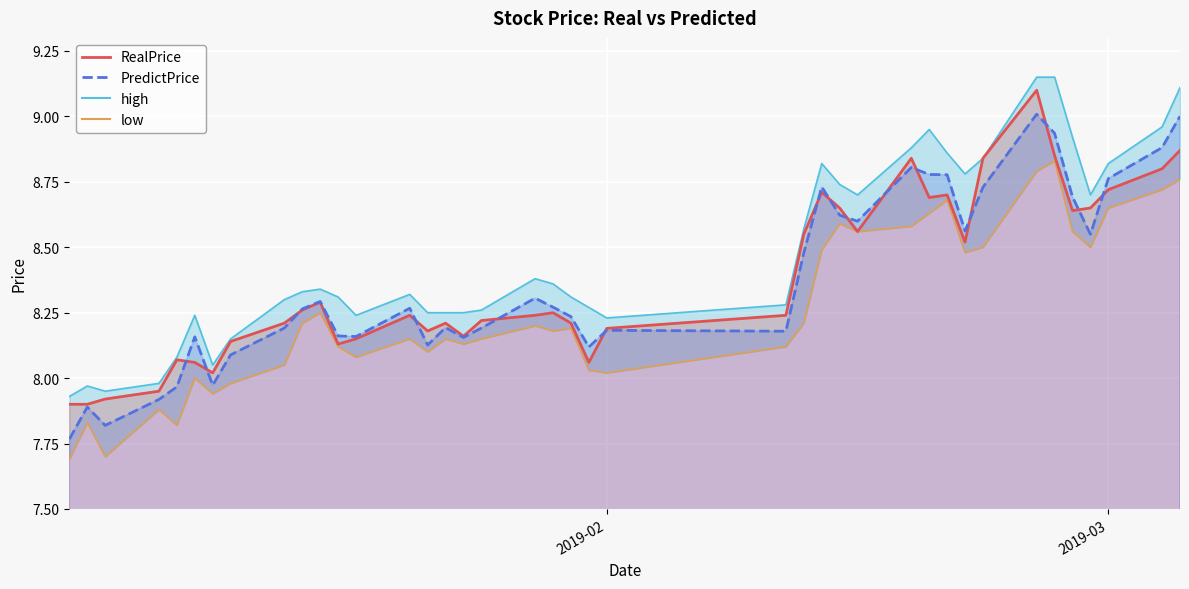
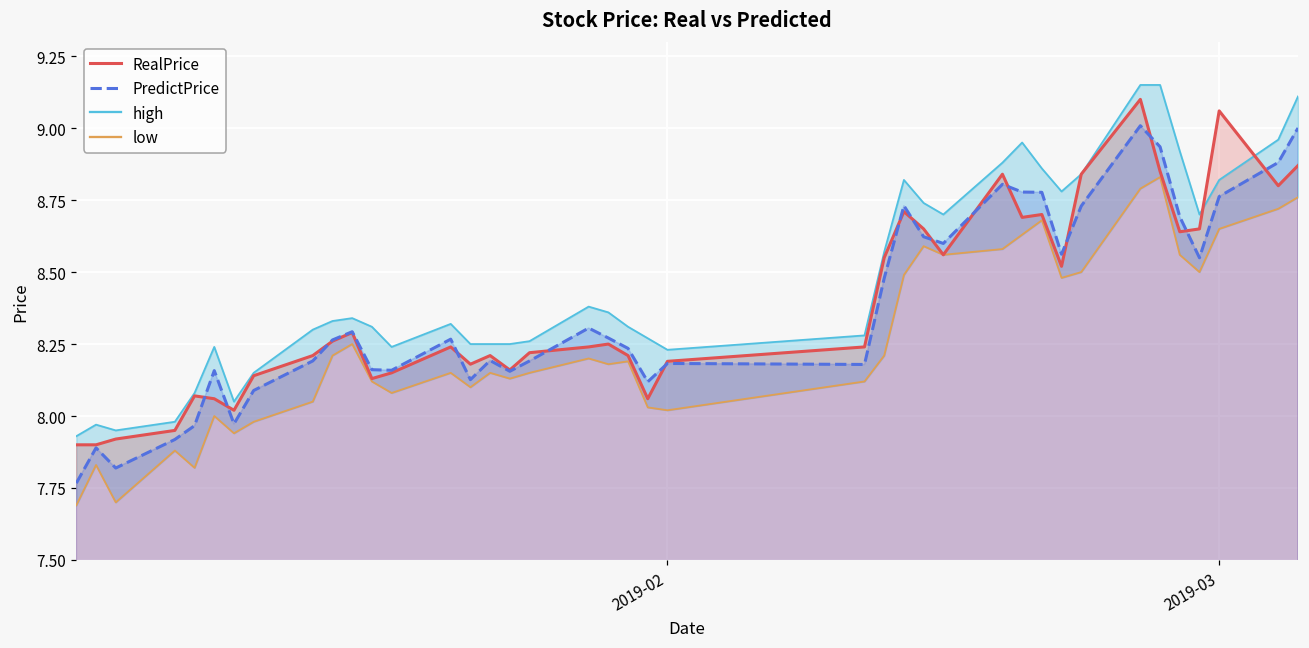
  {
    "low": {
      "2019-02": 8.02,
      "2019-03": 8.65
    },
    "RealPrice": {
-     "2019-03": 8.72
+     "2019-03": 9.06
    }
  }
